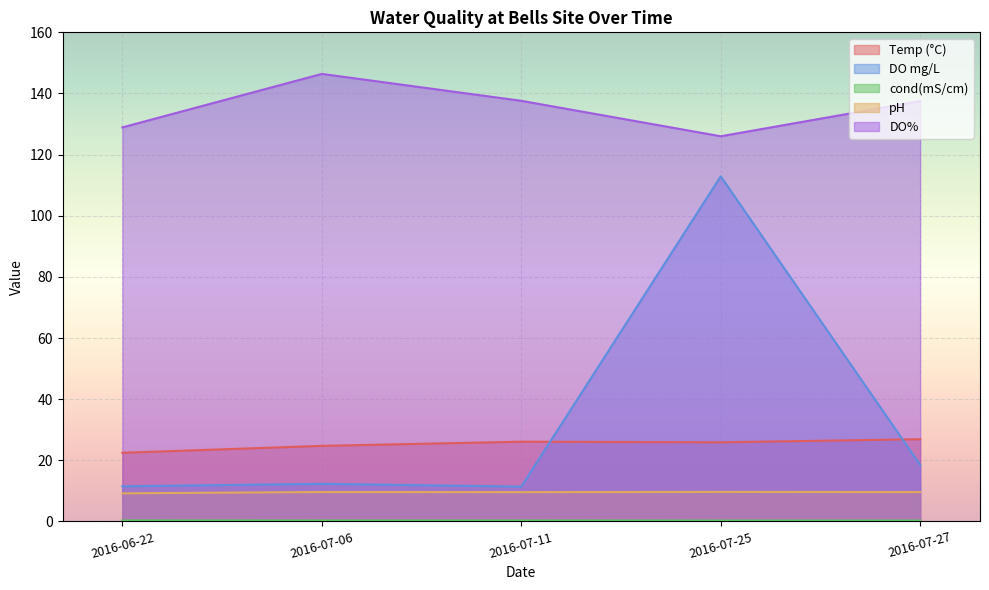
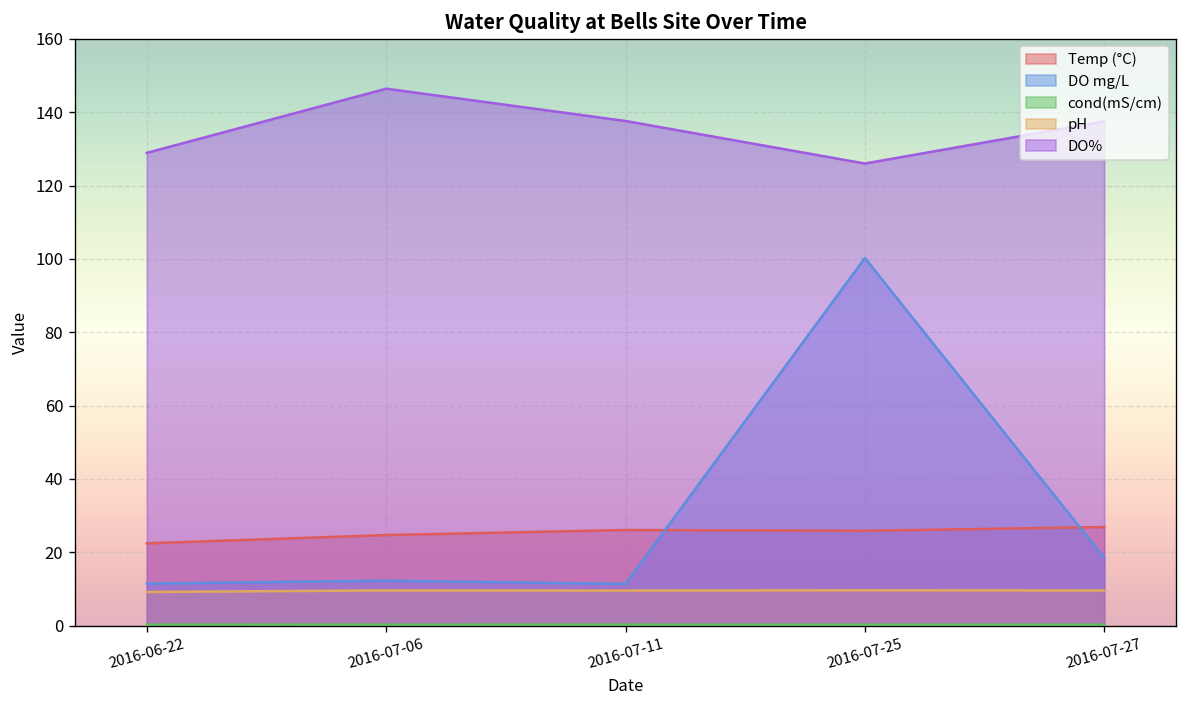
  {
    "DO mg/L": {
      "2016-06-22": 11,
      "2016-07-06": 12,
      "2016-07-11": 11,
-     "2016-07-25": 113,
+     "2016-07-25": 100,
      "2016-07-27": 19
    },
    "cond(mS/cm)": {
      "2016-06-22": 0,
      "2016-07-06": 0,
      "2016-07-11": 0,
      "2016-07-25": 0,
      "2016-07-27": 0
    },
    "DO%": {
      "2016-06-22": 129,
      "2016-07-06": 146,
      "2016-07-11": 138,
      "2016-07-25": 126
    }
  }
